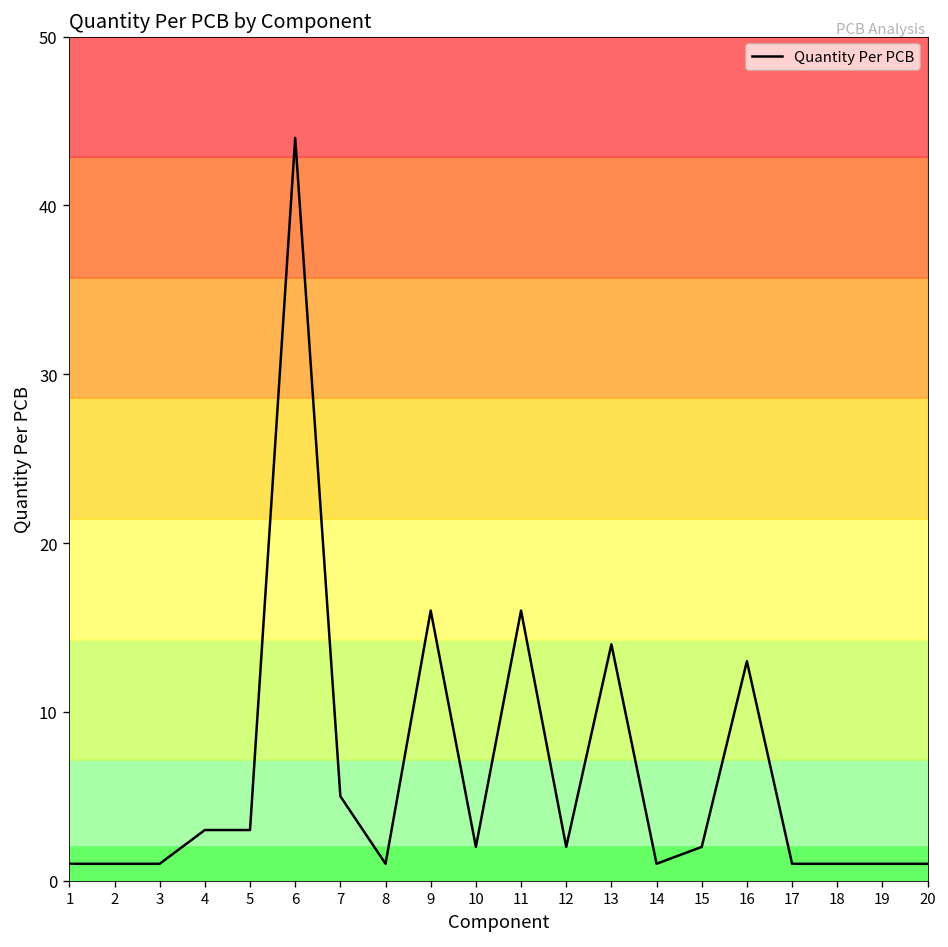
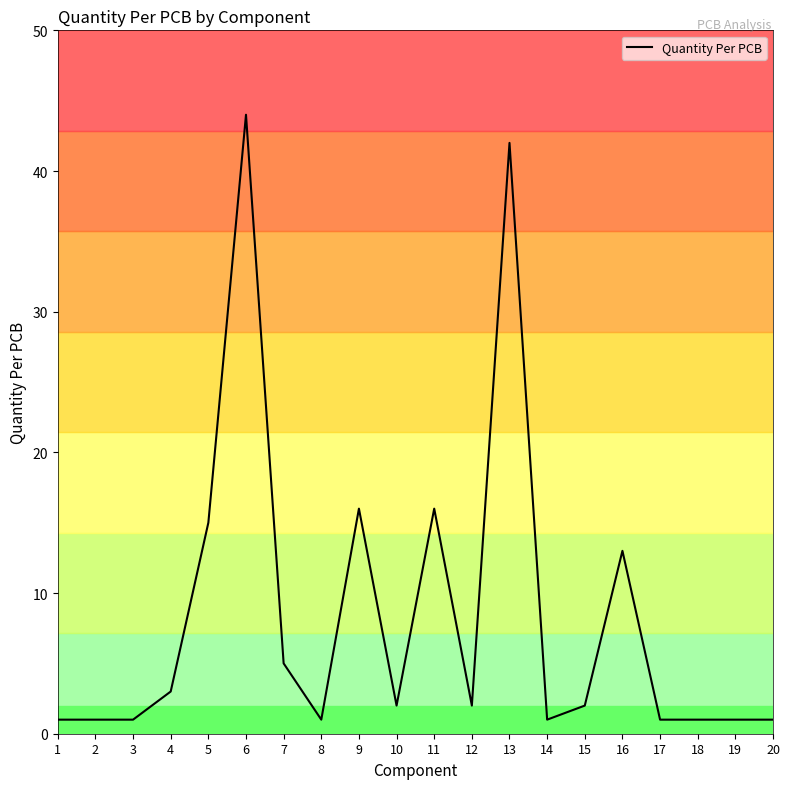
  {
    "1": 1,
    "2": 1,
    "3": 1,
    "4": 3,
-   "5": 3,
+   "5": 15,
    "6": 44,
    "7": 5,
    "8": 1,
    "9": 16,
    "10": 2,
    "11": 16,
    "12": 2,
-   "13": 14,
+   "13": 42,
    "14": 1,
    "15": 2,
    "16": 13,
    "17": 1,
    "18": 1,
    "19": 1,
    "20": 1
  }
